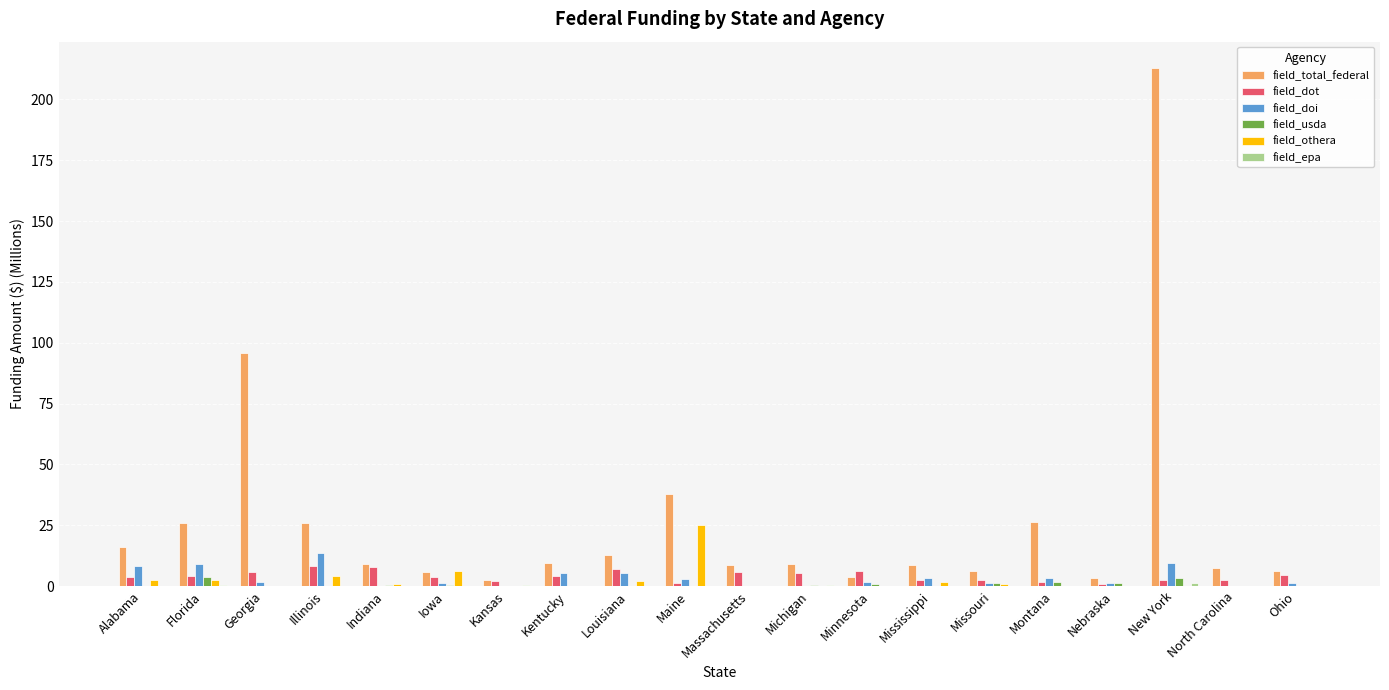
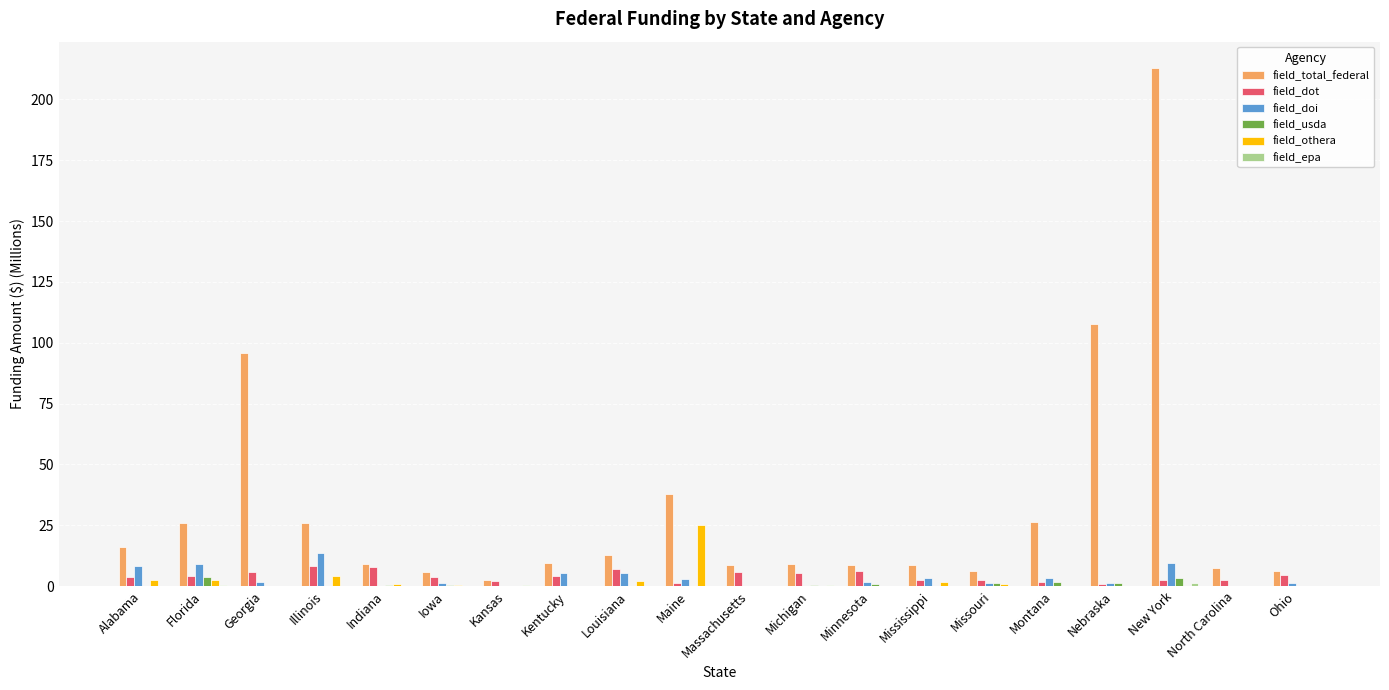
  {
    "field_total_federal": {
      "Alabama": 16,
      "Florida": 26,
      "Georgia": 96,
      "Illinois": 26,
      "Indiana": 9,
      "Iowa": 6,
      "Kansas": 3,
      "Kentucky": 10,
      "Louisiana": 13,
      "Maine": 38,
      "Massachusetts": 8,
      "Michigan": 9,
-     "Minnesota": 4,
+     "Minnesota": 9,
      "Mississippi": 9,
      "Missouri": 6,
      "Montana": 26,
-     "Nebraska": 3,
+     "Nebraska": 108,
      "New York": 213,
      "North Carolina": 7,
      "Ohio": 6
    },
    "field_dot": {
      "Alabama": 4,
      "Florida": 4,
      "Georgia": 6,
      "Illinois": 8,
      "Indiana": 8,
      "Iowa": 4,
      "Kansas": 2,
      "Kentucky": 4,
      "Louisiana": 7,
      "Maine": 1,
      "Massachusetts": 6,
      "Michigan": 6,
      "Minnesota": 6,
      "Mississippi": 3,
      "Missouri": 3,
      "Montana": 2,
      "New York": 3,
      "North Carolina": 2,
      "Ohio": 4
    },
    "field_doi": {
      "Alabama": 8,
      "Florida": 9,
      "Georgia": 2,
      "Illinois": 14,
      "Iowa": 1,
      "Kansas": 0,
      "Kentucky": 5,
      "Louisiana": 5,
      "Maine": 3,
      "Massachusetts": 0,
      "Minnesota": 2,
      "Mississippi": 3,
      "Missouri": 1,
      "Montana": 3,
      "Nebraska": 1,
      "New York": 10,
      "Ohio": 1
    },
    "field_usda": {
      "Florida": 4,
      "Georgia": 0,
      "Illinois": 0,
      "Kansas": 0,
      "Louisiana": 0,
      "Massachusetts": 0,
      "Missouri": 1,
      "Montana": 2,
      "Nebraska": 1,
      "New York": 3,
      "North Carolina": 0,
      "Ohio": 0
    },
    "field_othera": {
      "Alabama": 2,
      "Florida": 3,
      "Georgia": 0,
      "Illinois": 4,
-     "Iowa": 6,
+     "Iowa": 0,
      "Kentucky": 0,
      "Louisiana": 2,
      "Maine": 25,
      "Massachusetts": 0,
      "Minnesota": 0,
      "Mississippi": 2,
      "Nebraska": 0,
      "Ohio": 0
    },
    "field_epa": {
      "Alabama": 0,
      "Georgia": 0,
      "Illinois": 0,
      "Indiana": 0,
      "Iowa": 0,
      "Kentucky": 0,
      "Louisiana": 0,
      "Maine": 0,
      "Minnesota": 0,
      "Mississippi": 0,
      "Nebraska": 0,
      "New York": 1,
      "North Carolina": 0
    }
  }
